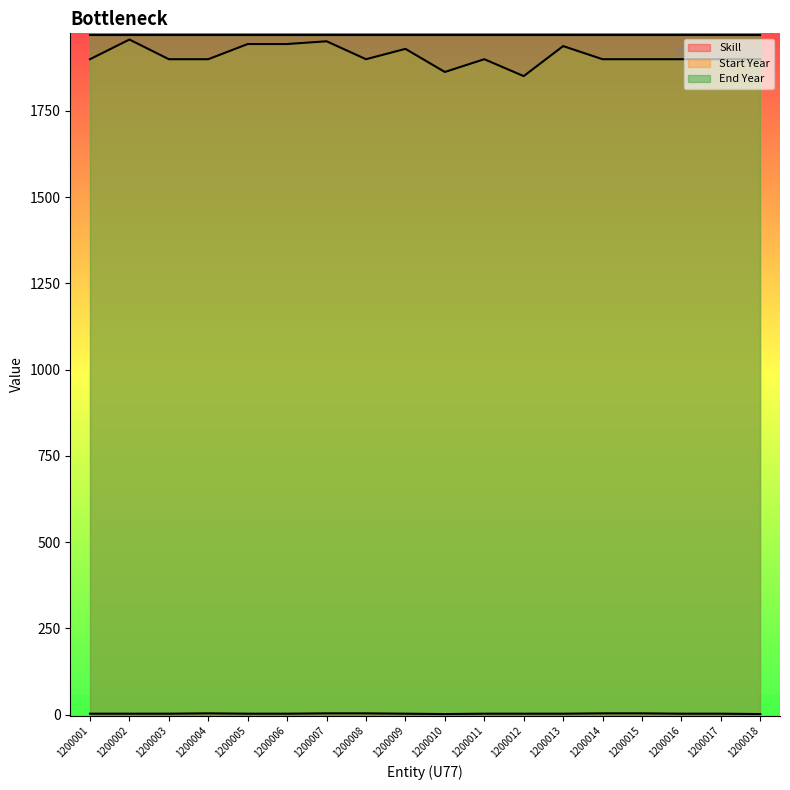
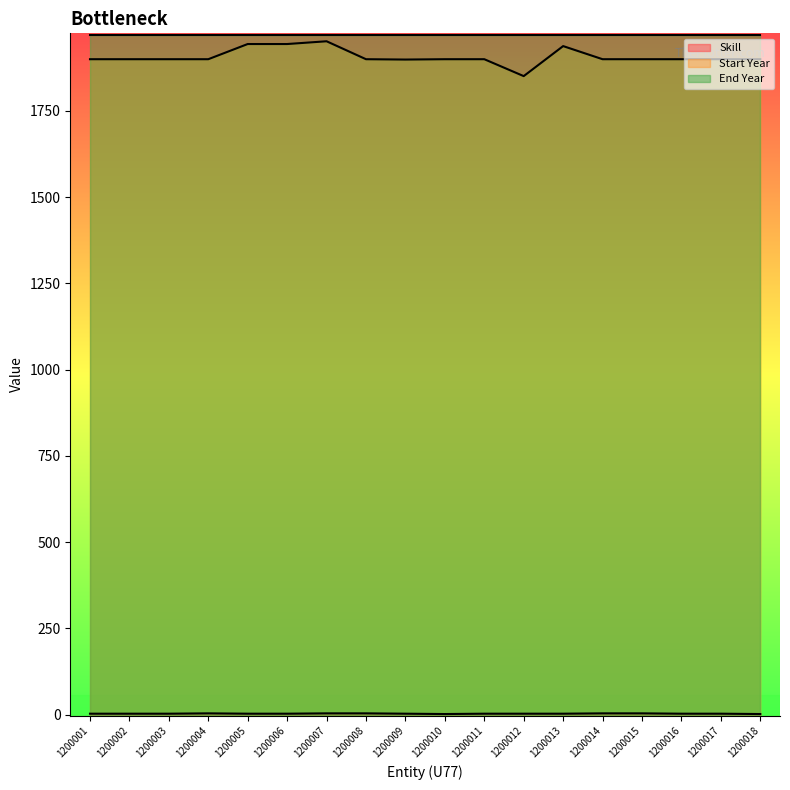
  {
    "Start Year": {
      "1200001": 1900,
-     "1200002": 1960,
+     "1200002": 1900,
      "1200003": 1900,
      "1200004": 1900,
      "1200005": 1940,
      "1200006": 1940,
      "1200007": 1950,
      "1200008": 1900,
-     "1200009": 1930,
-     "1200010": 1860,
+     "1200009": 1900,
+     "1200010": 1900,
      "1200011": 1900,
      "1200012": 1850,
      "1200013": 1940,
      "1200014": 1900,
      "1200015": 1900,
      "1200016": 1900
    },
    "End Year": {
      "1200001": 1970,
      "1200002": 1970,
      "1200003": 1970,
      "1200004": 1970,
      "1200005": 1970,
      "1200006": 1970,
      "1200007": 1970,
      "1200008": 1970,
      "1200009": 1970,
      "1200010": 1970,
      "1200011": 1970,
      "1200012": 1970,
      "1200013": 1970,
      "1200014": 1970,
      "1200015": 1970,
      "1200016": 1970,
      "1200017": 1970,
      "1200018": 1970
    }
  }
